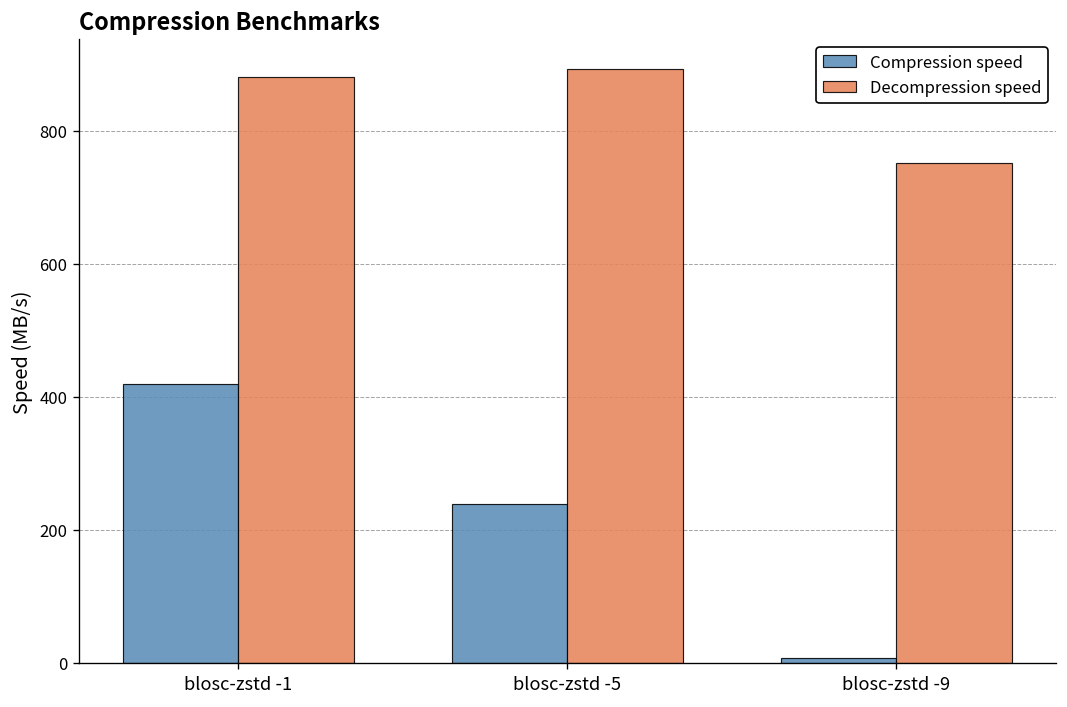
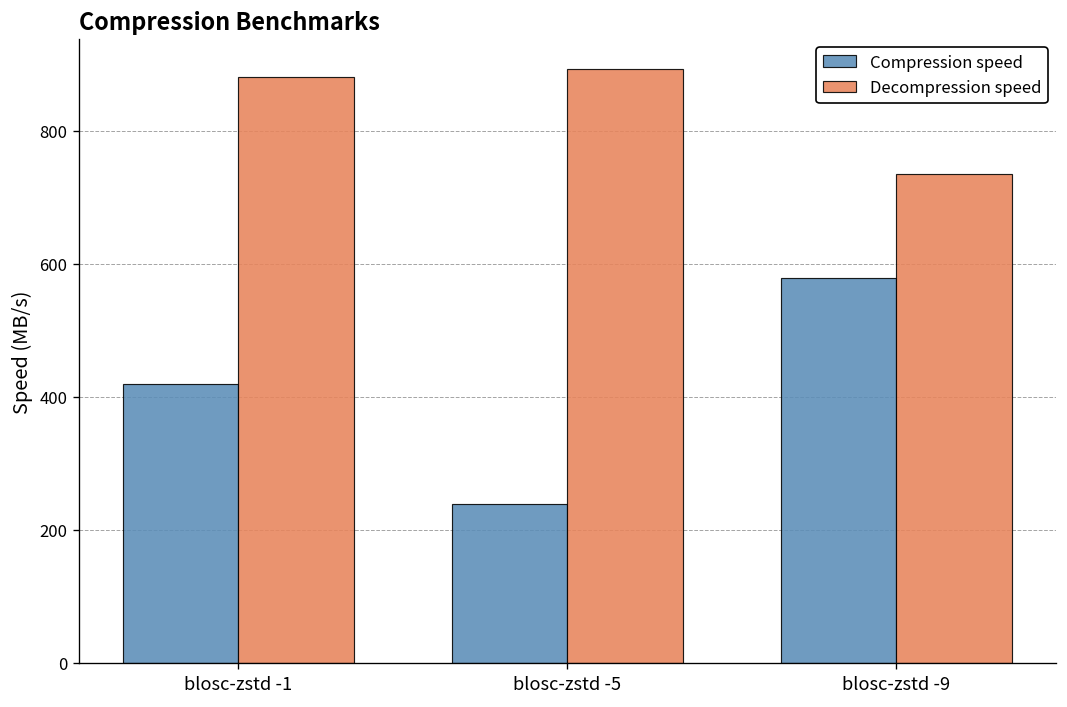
  {
    "Compression speed": {
      "blosc-zstd -1": 420,
      "blosc-zstd -5": 240,
-     "blosc-zstd -9": 10
+     "blosc-zstd -9": 580
    },
    "Decompression speed": {
      "blosc-zstd -1": 880,
      "blosc-zstd -5": 890,
-     "blosc-zstd -9": 750
+     "blosc-zstd -9": 730
    }
  }
